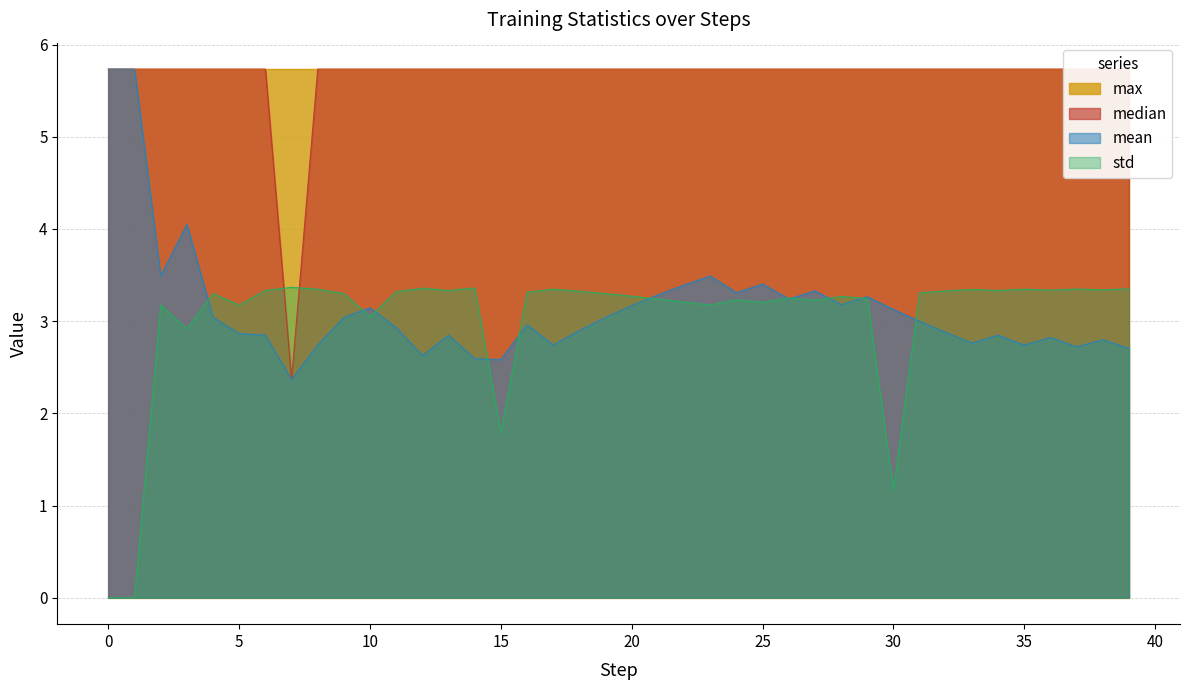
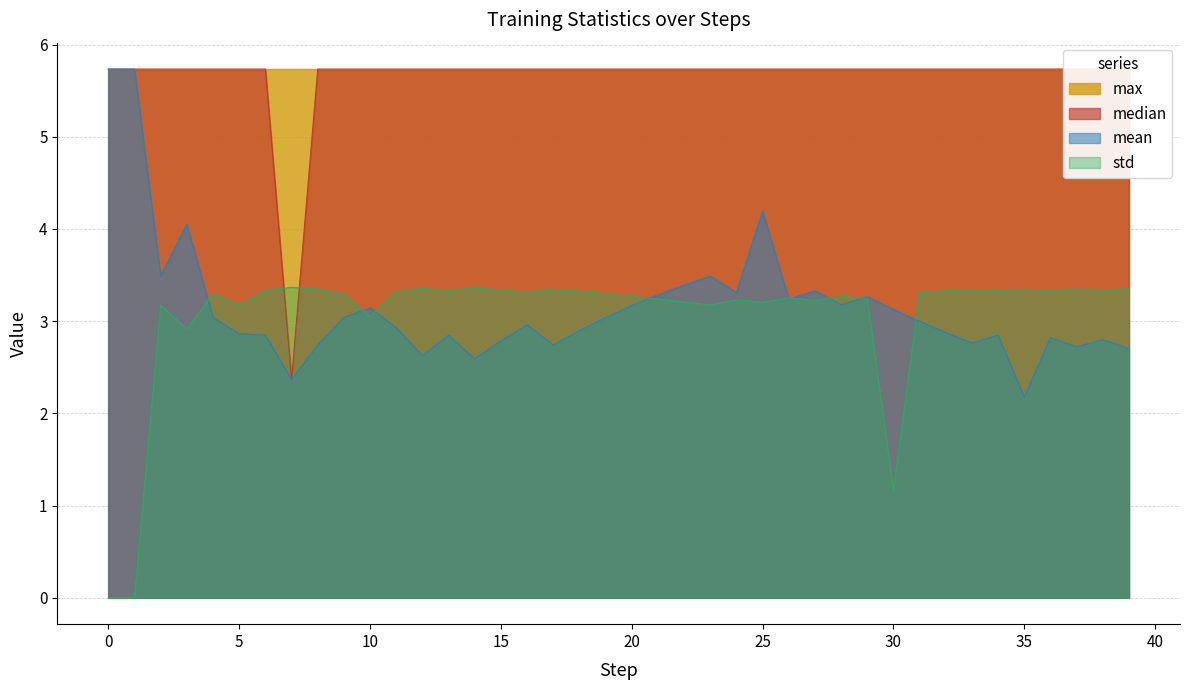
  {
    "mean": {
      "5": 2.9,
      "10": 3.1,
-     "15": 2.6,
+     "15": 2.8,
      "20": 3.2,
-     "25": 3.4,
+     "25": 4.2,
      "30": 3.1,
-     "35": 2.7
+     "35": 2.2
    },
    "std": {
      "0": 0.0,
      "5": 3.2,
      "10": 3.0,
-     "15": 1.8,
+     "15": 3.3,
      "20": 3.3,
      "25": 3.2,
      "30": 1.2,
      "35": 3.3
    }
  }
